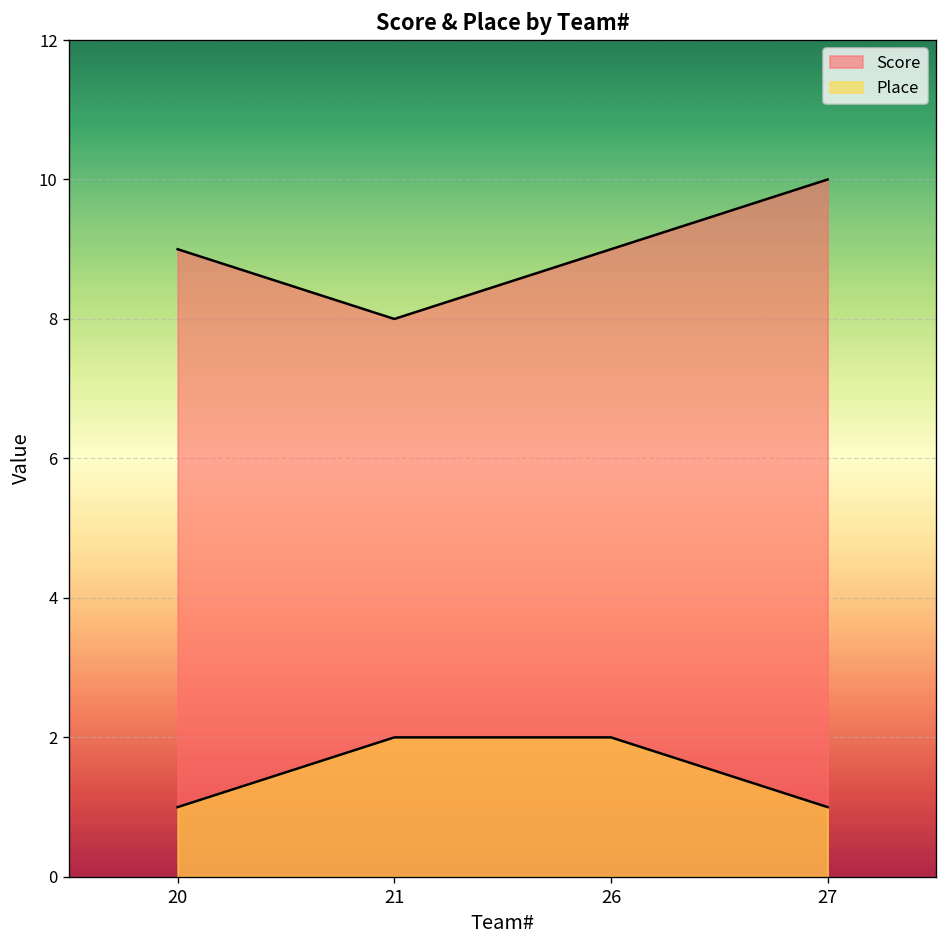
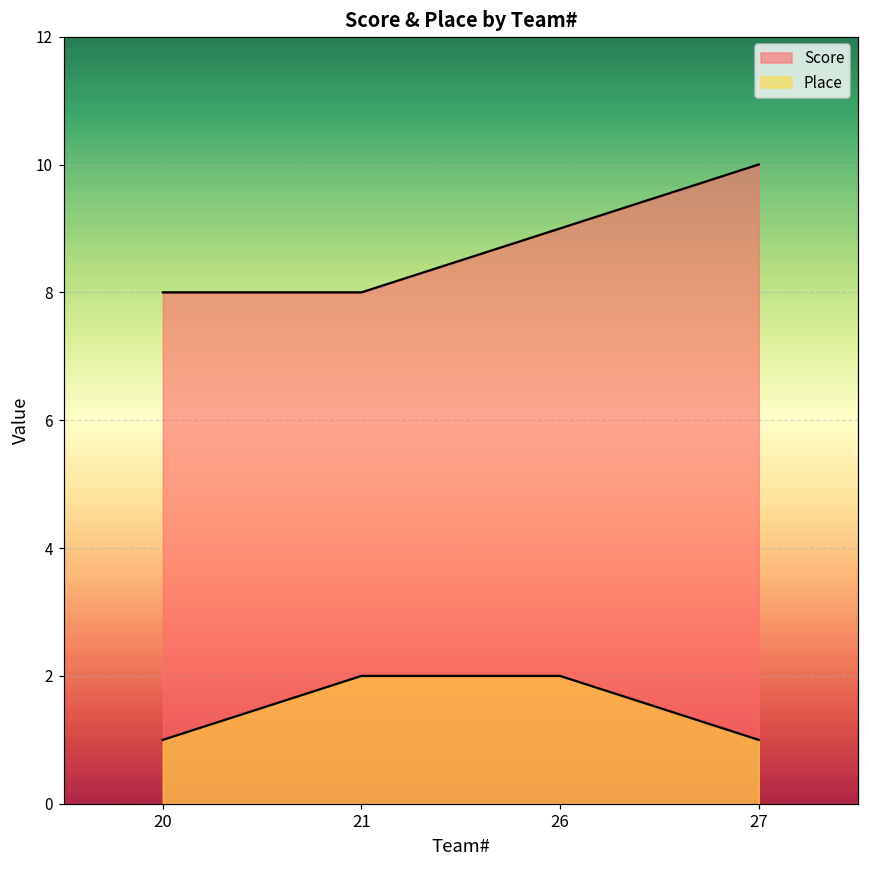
  {
    "Score": {
-     "20": 9,
+     "20": 8,
      "21": 8,
      "26": 9,
      "27": 10
    },
    "Place": {
      "20": 1,
      "21": 2,
      "26": 2,
      "27": 1
    }
  }
